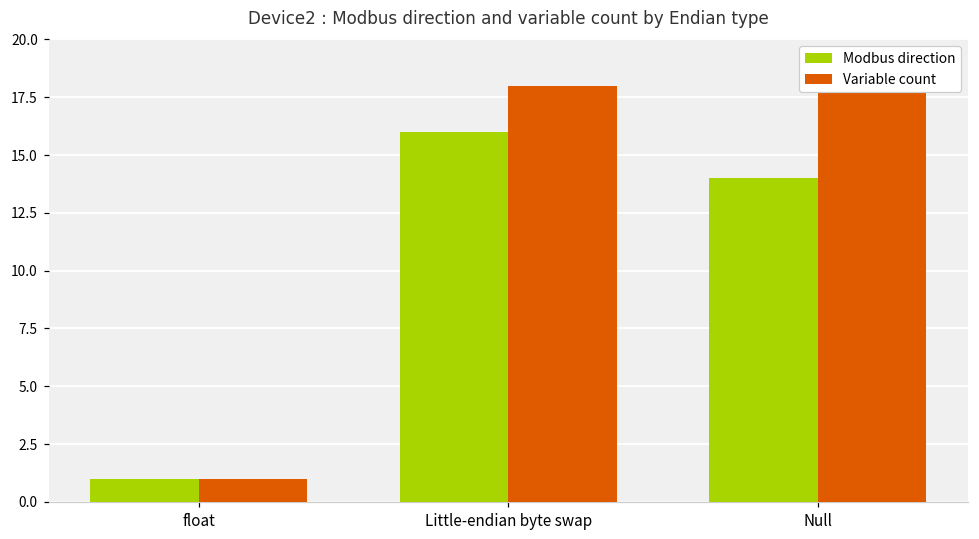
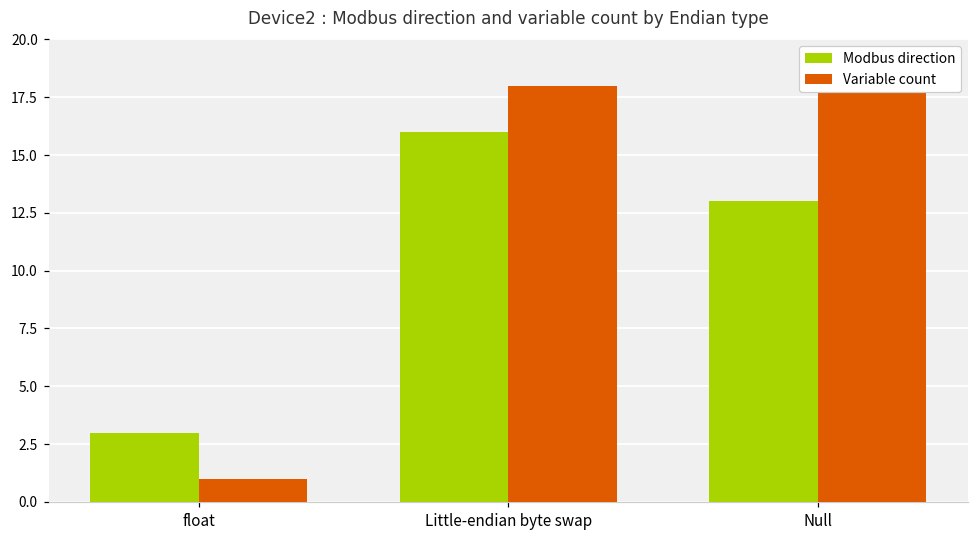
  {
    "Modbus direction": {
-     "float": 1,
+     "float": 3,
      "Little-endian byte swap": 16,
-     "Null": 14
+     "Null": 13
    },
    "Variable count": {
      "float": 1,
      "Little-endian byte swap": 18
    }
  }
